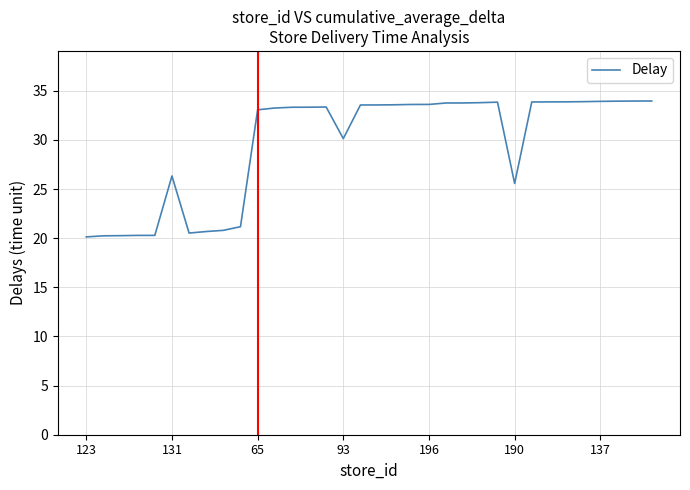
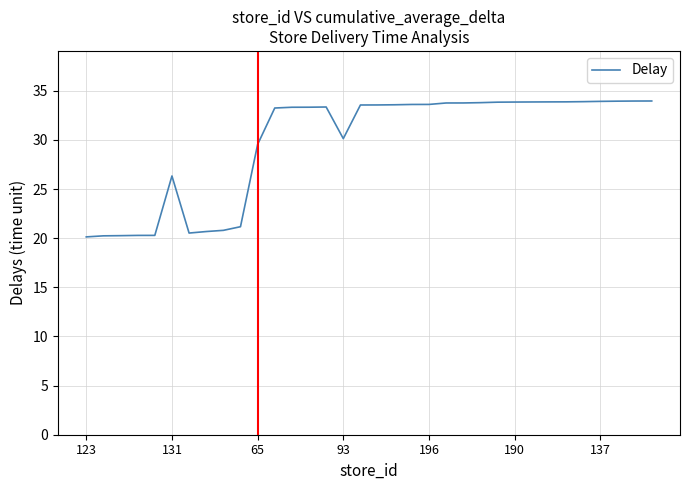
  {
    "123": 20,
    "131": 26,
-   "65": 33,
+   "65": 30,
    "93": 30,
    "196": 34,
-   "190": 26,
+   "190": 34,
    "137": 34
  }
